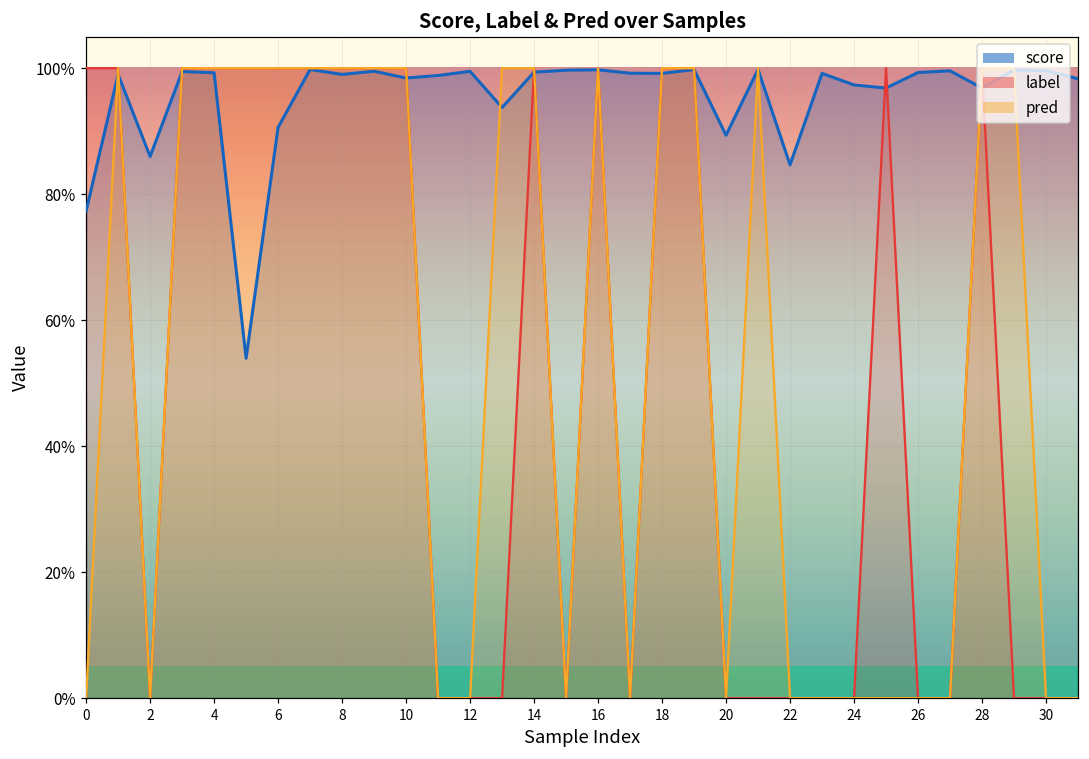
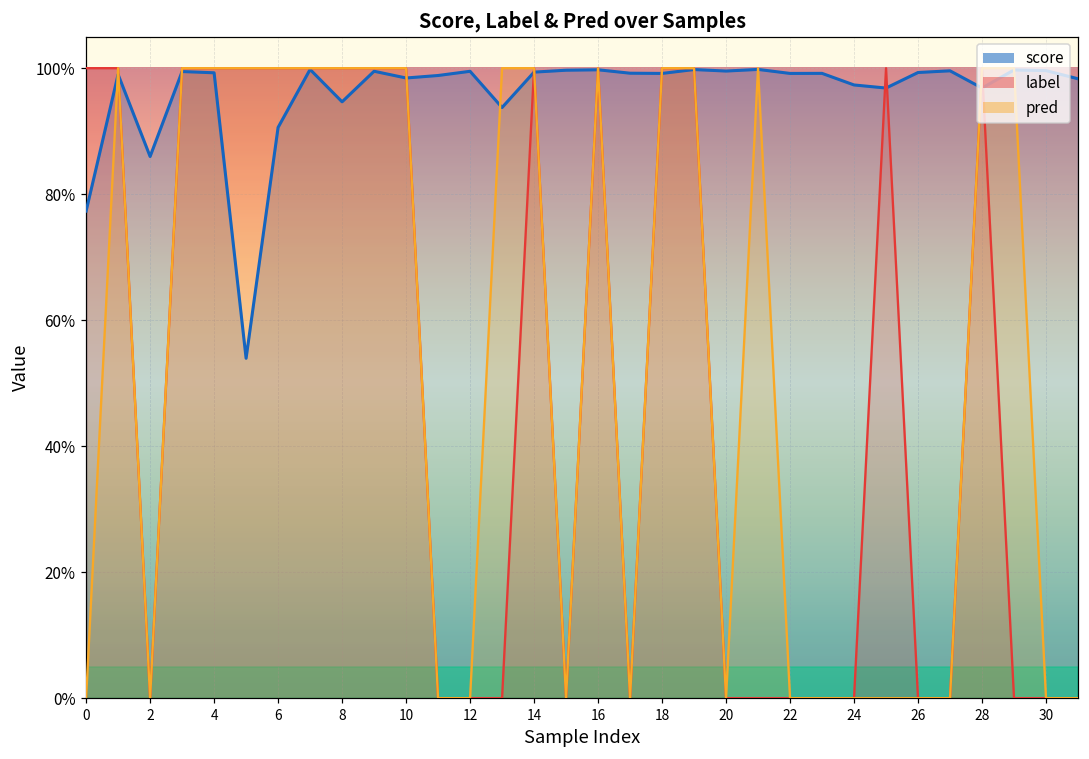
  {
    "score": {
      "0": "77%",
      "2": "86%",
      "4": "99%",
      "6": "91%",
-     "8": "99%",
+     "8": "95%",
      "10": "98%",
      "12": "100%",
      "14": "99%",
      "18": "99%",
-     "20": "89%",
-     "22": "85%",
+     "20": "100%",
+     "22": "99%",
      "24": "97%",
      "26": "99%"
    }
  }
